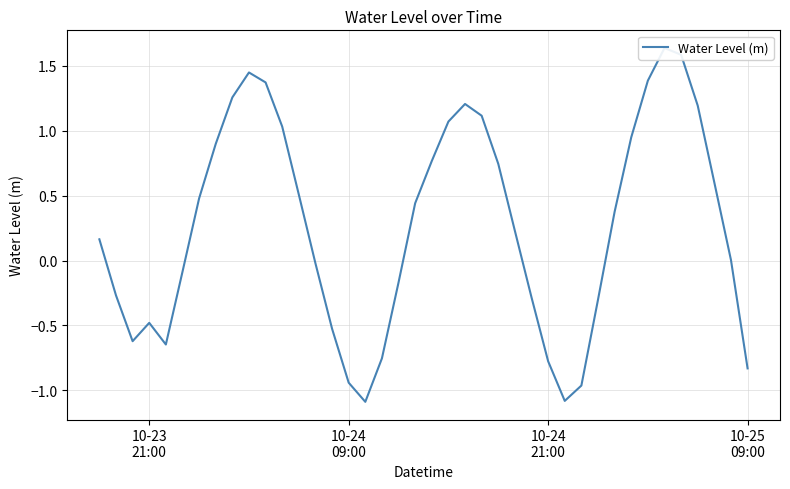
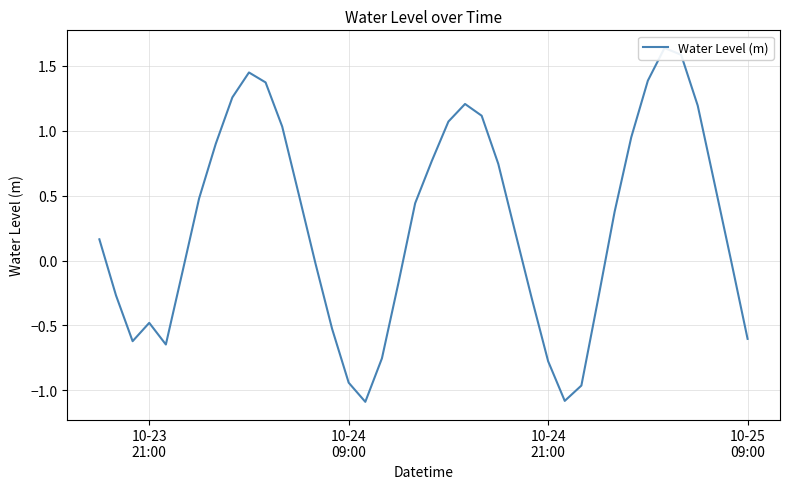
  {
    "10-23 21:00": -0.48,
    "10-24 09:00": -0.94,
    "10-24 21:00": -0.78,
-   "10-25 09:00": -0.83
+   "10-25 09:00": -0.60
  }
